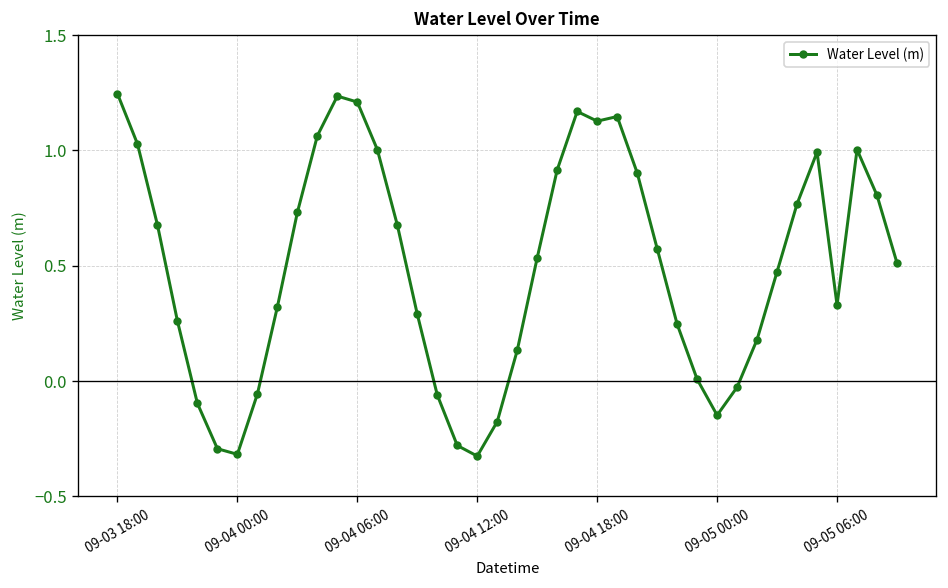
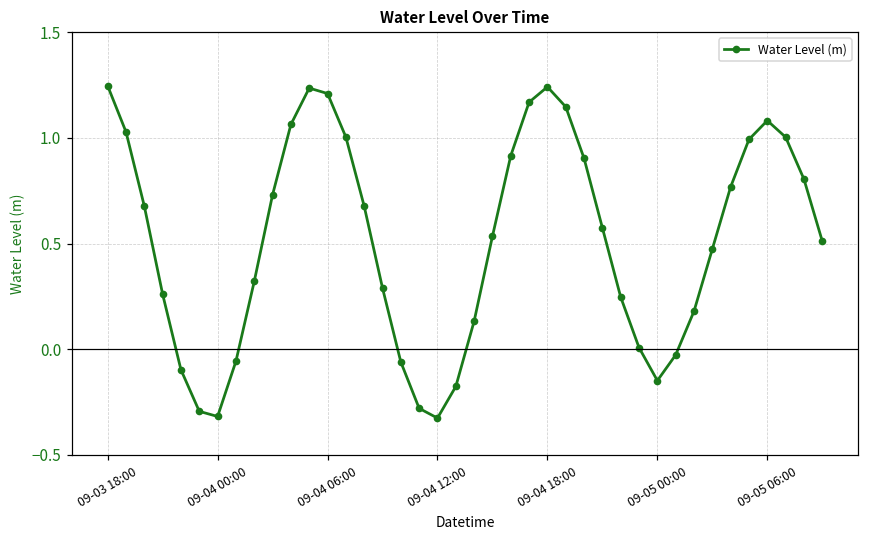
  {
    "09-03 18:00": 1.25,
    "09-04 00:00": -0.32,
    "09-04 06:00": 1.21,
    "09-04 12:00": -0.33,
-   "09-04 18:00": 1.13,
+   "09-04 18:00": 1.24,
    "09-05 00:00": -0.15,
-   "09-05 06:00": 0.33
+   "09-05 06:00": 1.08
  }
